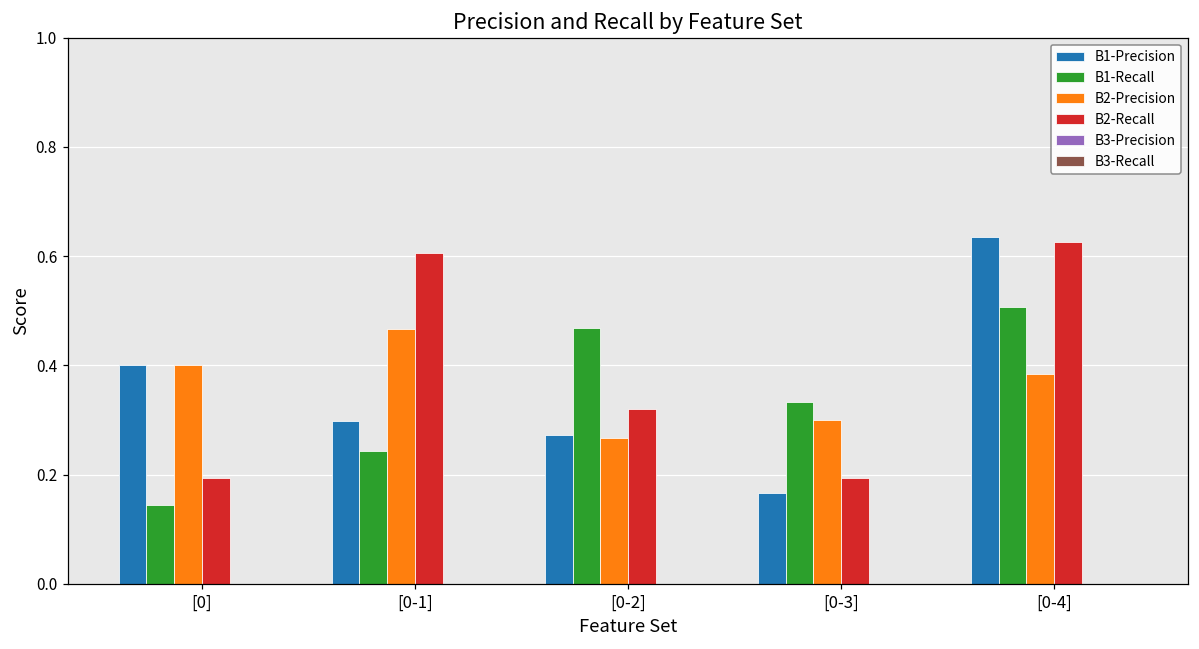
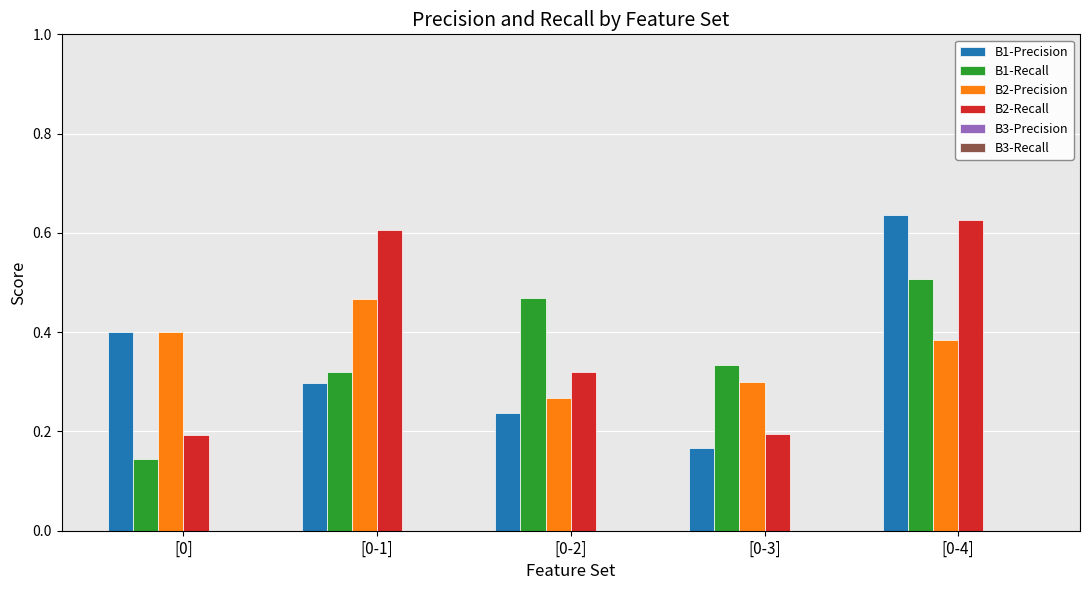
  {
    "B1-Precision": {
      "[0]": 0.40,
      "[0-1]": 0.30,
-     "[0-2]": 0.27,
+     "[0-2]": 0.24,
      "[0-3]": 0.17,
      "[0-4]": 0.64
    },
    "B1-Recall": {
      "[0]": 0.15,
-     "[0-1]": 0.24,
+     "[0-1]": 0.32,
      "[0-2]": 0.47,
      "[0-3]": 0.33,
      "[0-4]": 0.51
    },
    "B2-Precision": {
      "[0]": 0.40,
      "[0-1]": 0.47,
      "[0-2]": 0.27,
      "[0-3]": 0.30,
      "[0-4]": 0.38
    },
    "B2-Recall": {
      "[0]": 0.19,
      "[0-1]": 0.61,
      "[0-2]": 0.32,
      "[0-3]": 0.19,
      "[0-4]": 0.63
    },
    "B3-Precision": {
      "[0]": 0.00,
      "[0-1]": 0.00,
      "[0-2]": 0.00,
      "[0-3]": 0.00,
      "[0-4]": 0.00
    },
    "B3-Recall": {
      "[0]": 0.00,
      "[0-1]": 0.00,
      "[0-2]": 0.00,
      "[0-3]": 0.00,
      "[0-4]": 0.00
    }
  }
